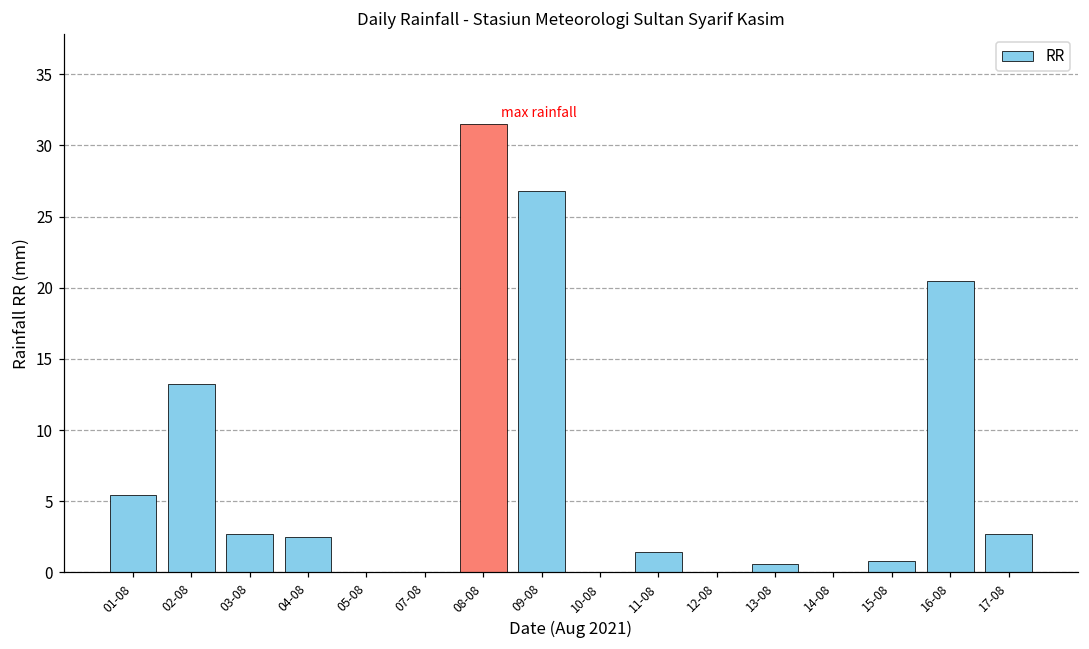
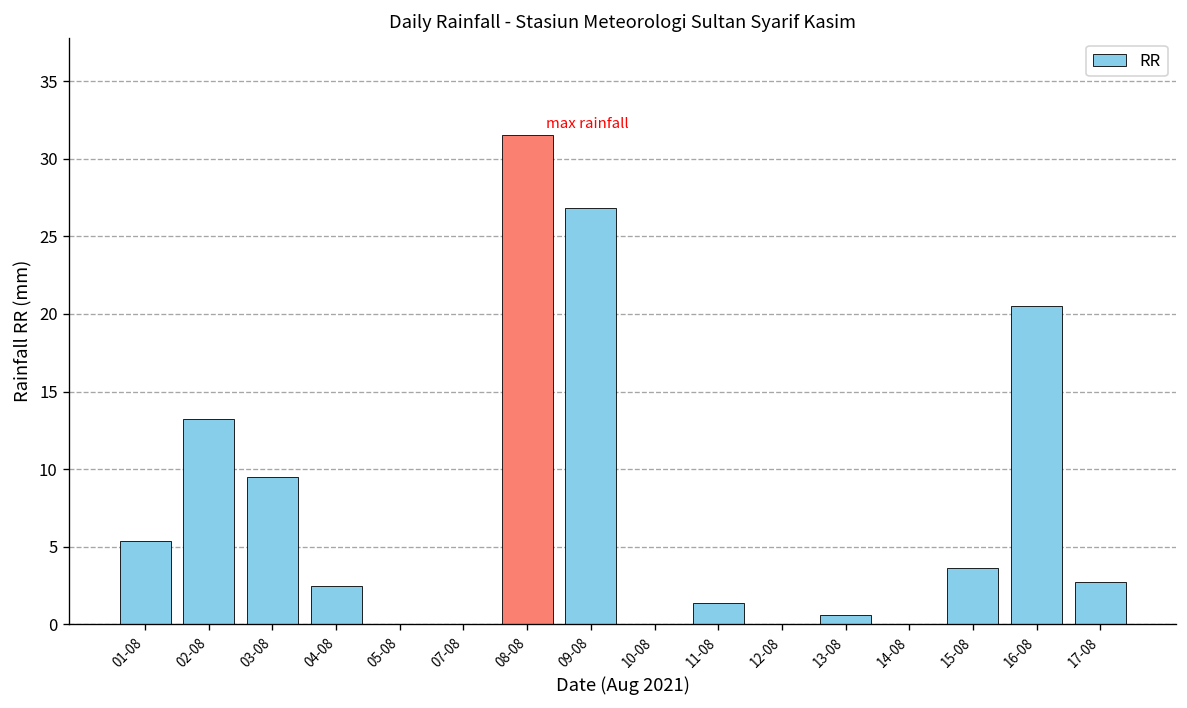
  {
    "01-08": 5.4,
    "02-08": 13.2,
-   "03-08": 2.7,
+   "03-08": 9.5,
    "04-08": 2.5,
    "05-08": 0.0,
    "07-08": 0.0,
    "08-08": 31.5,
    "09-08": 26.8,
    "10-08": 0.0,
    "11-08": 1.4,
    "12-08": 0.0,
    "13-08": 0.6,
    "14-08": 0.0,
-   "15-08": 0.8,
+   "15-08": 3.6,
    "16-08": 20.5,
    "17-08": 2.7
  }
